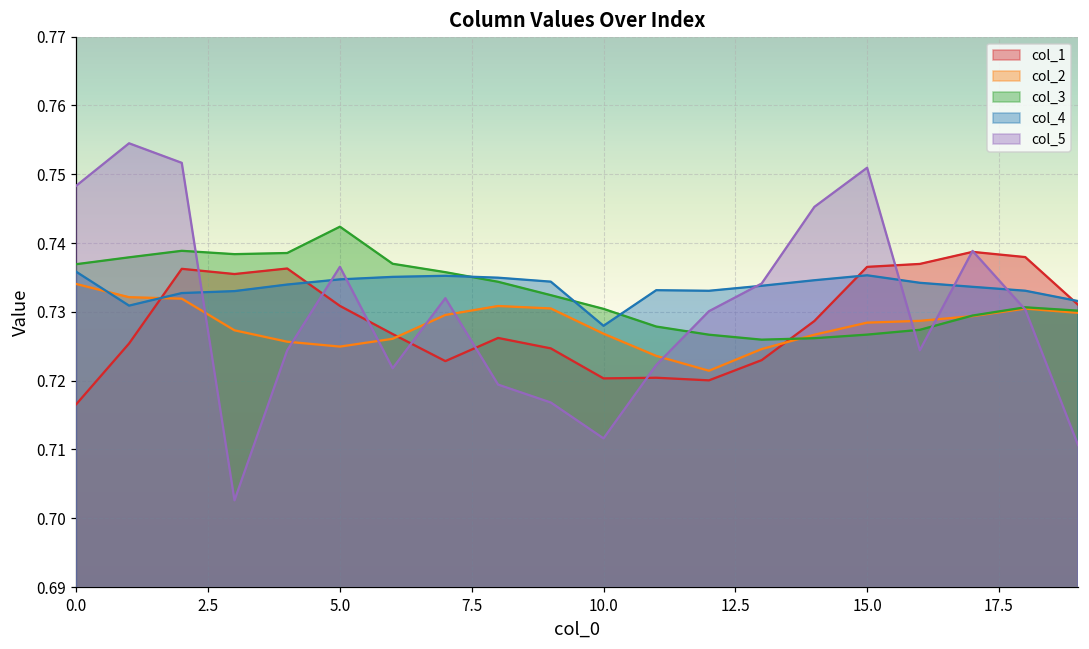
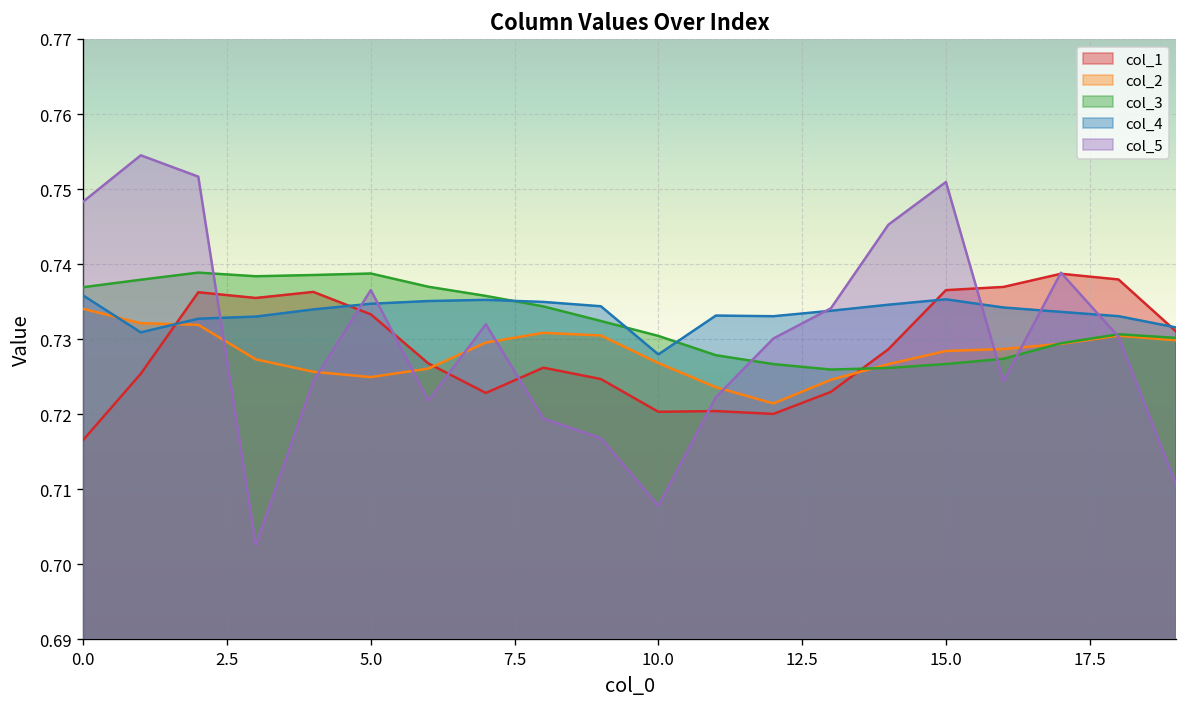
  {
    "col_1": {
      "0.0": 0.717,
-     "5.0": 0.731,
+     "5.0": 0.733,
      "10.0": 0.720,
      "15.0": 0.737
    },
    "col_2": {
      "0.0": 0.734,
      "5.0": 0.725,
      "10.0": 0.727,
      "15.0": 0.728
    },
    "col_3": {
      "0.0": 0.737,
-     "5.0": 0.742,
+     "5.0": 0.739,
      "10.0": 0.730,
      "15.0": 0.727
    },
    "col_4": {
      "0.0": 0.736,
      "5.0": 0.735,
      "10.0": 0.728,
      "15.0": 0.735
    },
    "col_5": {
      "0.0": 0.748,
      "5.0": 0.737,
-     "10.0": 0.712,
+     "10.0": 0.708,
      "15.0": 0.751
    }
  }
